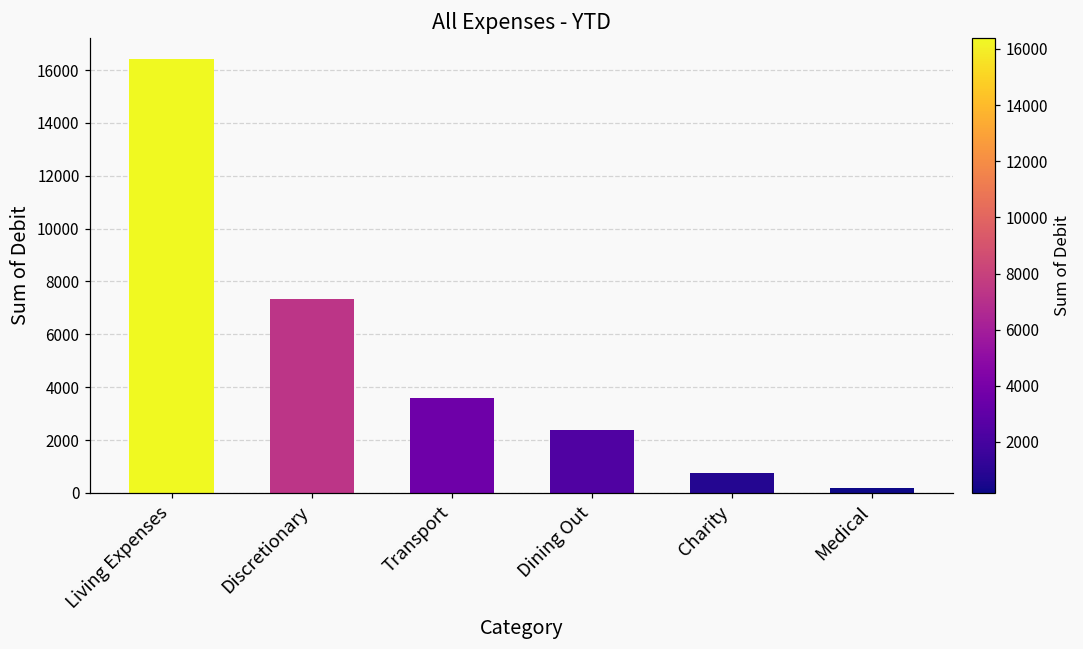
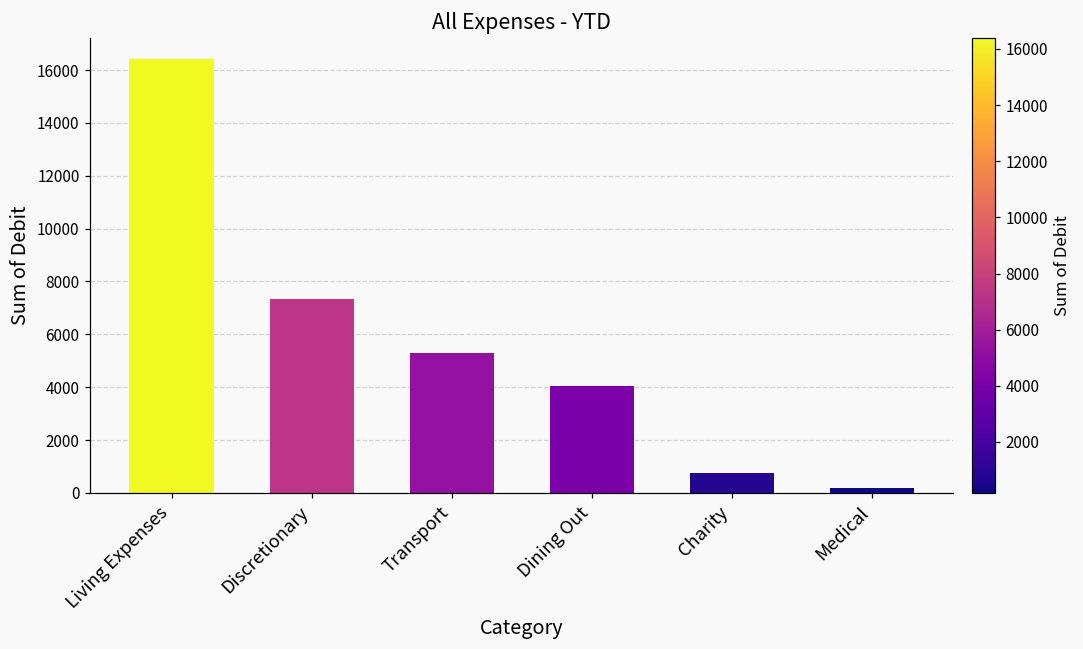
  {
    "Living Expenses": 16400,
    "Discretionary": 7300,
-   "Transport": 3600,
-   "Dining Out": 2400,
+   "Transport": 5300,
+   "Dining Out": 4000,
    "Charity": 800,
    "Medical": 200
  }
